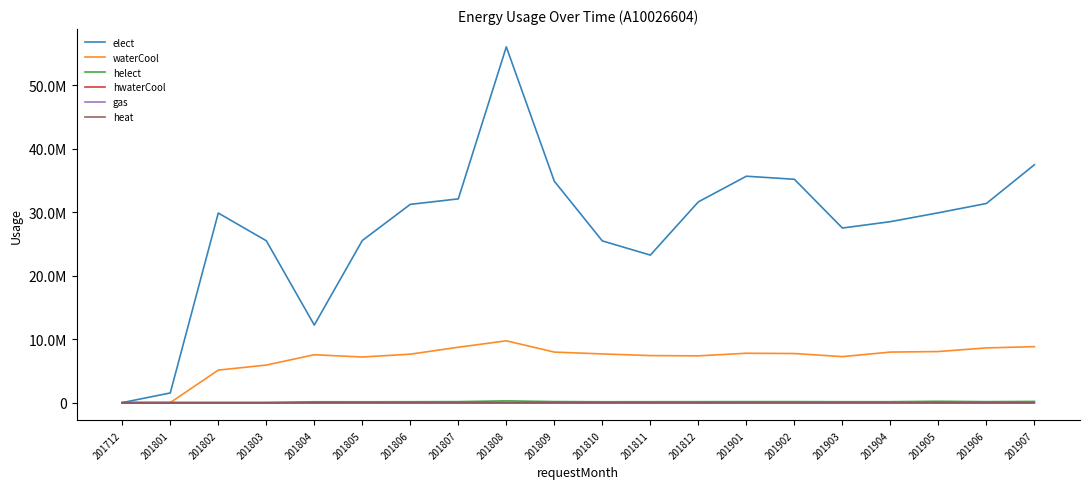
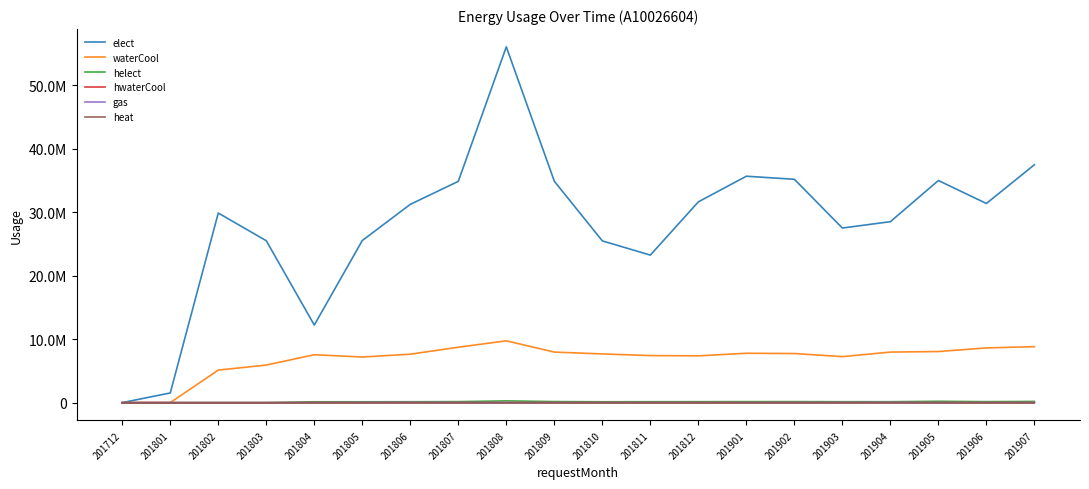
  {
    "elect": {
      "201801": 2000000,
      "201802": 30000000,
      "201803": 25000000,
      "201804": 12000000,
      "201805": 26000000,
      "201806": 31000000,
-     "201807": 32000000,
+     "201807": 35000000,
      "201808": 56000000,
      "201809": 35000000,
      "201810": 25000000,
      "201811": 23000000,
      "201812": 32000000,
      "201901": 36000000,
      "201902": 35000000,
      "201903": 28000000,
      "201904": 29000000,
-     "201905": 30000000,
+     "201905": 35000000,
      "201906": 31000000,
      "201907": 37000000
    },
    "waterCool": {
      "201802": 5000000,
      "201803": 6000000,
      "201804": 8000000,
      "201805": 7000000,
      "201806": 8000000,
      "201807": 9000000,
      "201808": 10000000,
      "201809": 8000000,
      "201810": 8000000,
      "201811": 7000000,
      "201812": 7000000,
      "201901": 8000000,
      "201902": 8000000,
      "201903": 7000000,
      "201904": 8000000,
      "201905": 8000000,
      "201906": 9000000,
      "201907": 9000000
    }
  }
